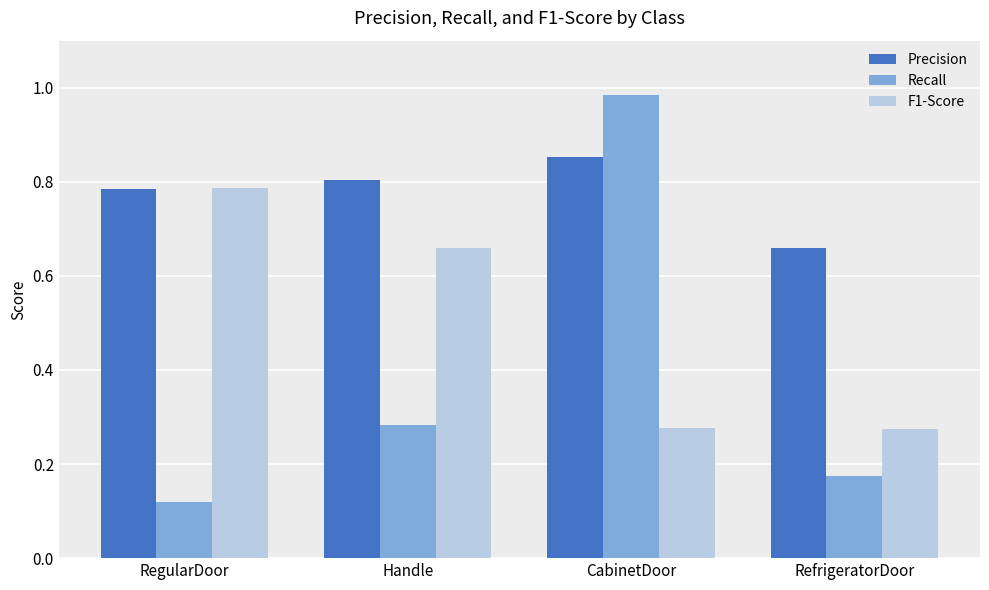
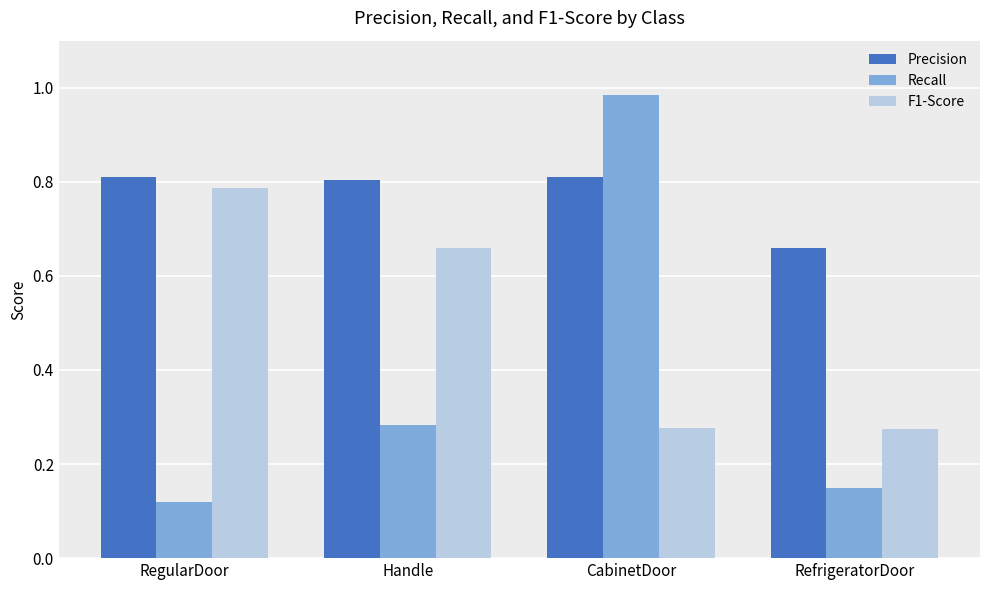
  {
    "Precision": {
-     "RegularDoor": 0.79,
+     "RegularDoor": 0.81,
      "Handle": 0.80,
-     "CabinetDoor": 0.85,
+     "CabinetDoor": 0.81,
      "RefrigeratorDoor": 0.66
    },
    "Recall": {
      "RegularDoor": 0.12,
      "Handle": 0.28,
      "CabinetDoor": 0.98,
-     "RefrigeratorDoor": 0.17
+     "RefrigeratorDoor": 0.15
    },
    "F1-Score": {
      "RegularDoor": 0.79,
      "Handle": 0.66,
      "CabinetDoor": 0.28,
      "RefrigeratorDoor": 0.28
    }
  }
